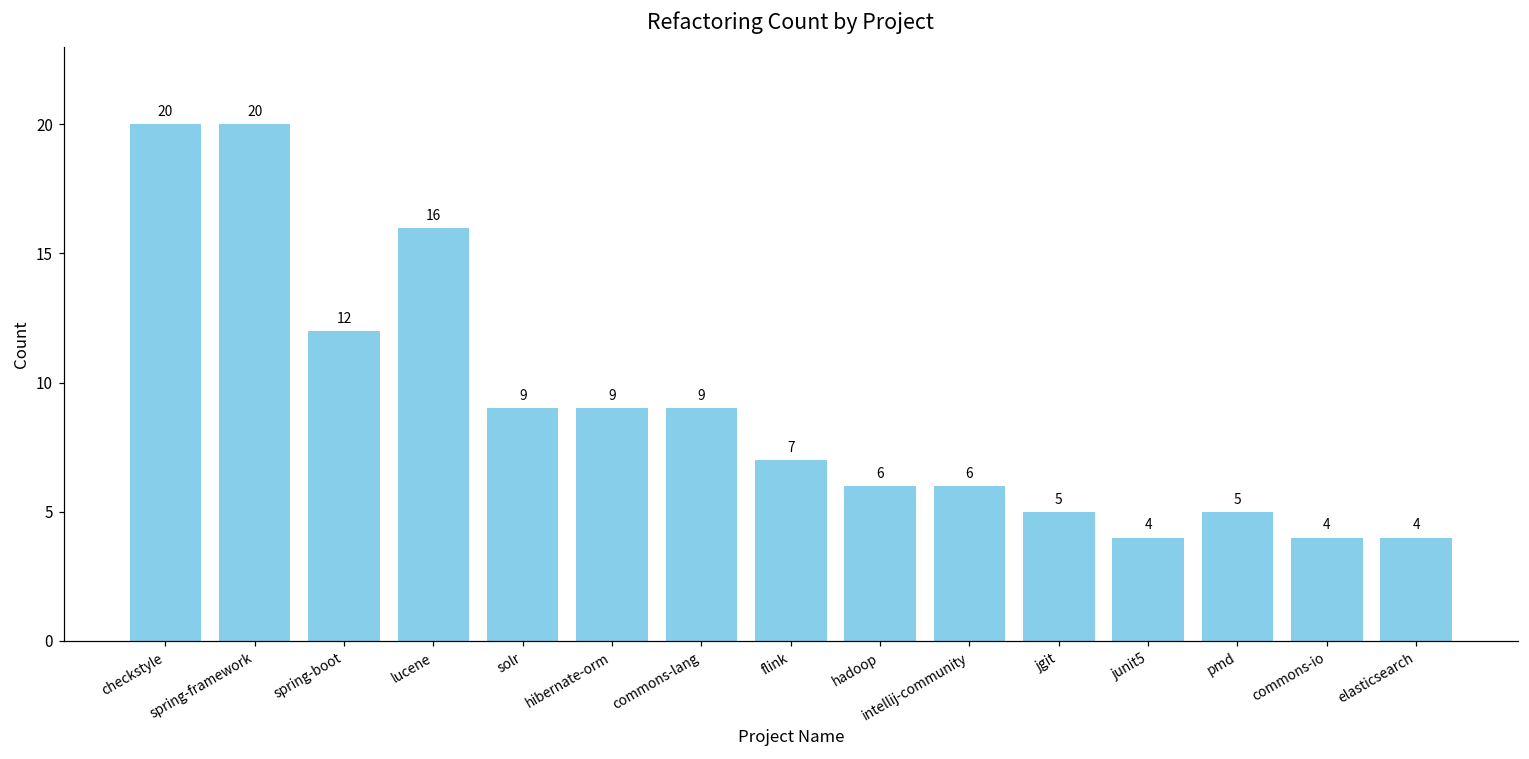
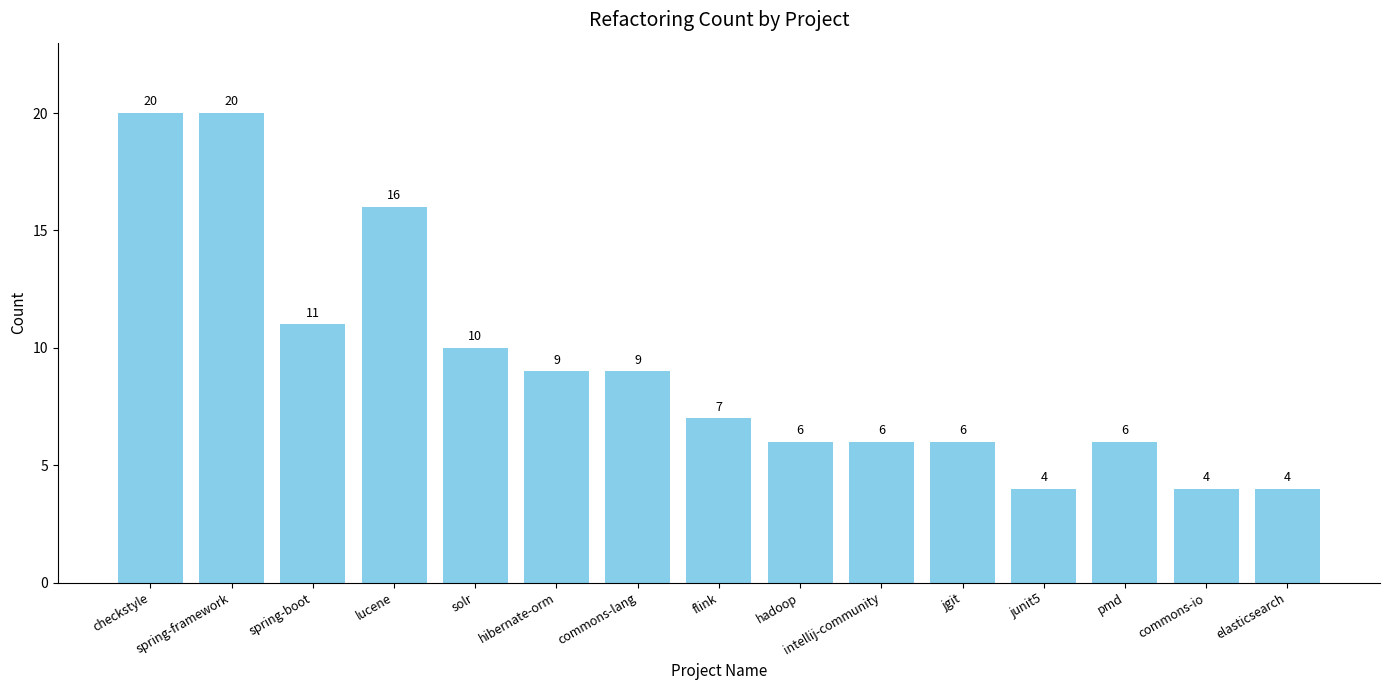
  {
    "checkstyle": 20,
    "spring-framework": 20,
-   "spring-boot": 12,
+   "spring-boot": 11,
    "lucene": 16,
-   "solr": 9,
+   "solr": 10,
    "hibernate-orm": 9,
    "commons-lang": 9,
    "flink": 7,
    "hadoop": 6,
    "intellij-community": 6,
-   "jgit": 5,
+   "jgit": 6,
    "junit5": 4,
-   "pmd": 5,
+   "pmd": 6,
    "commons-io": 4,
    "elasticsearch": 4
  }
